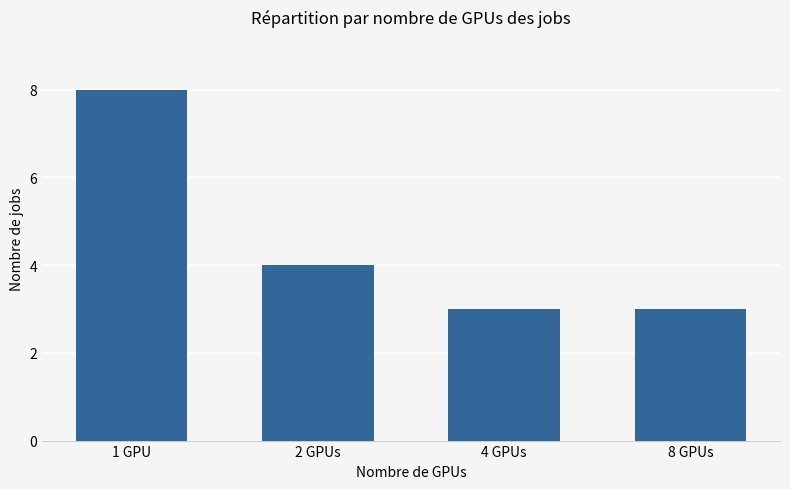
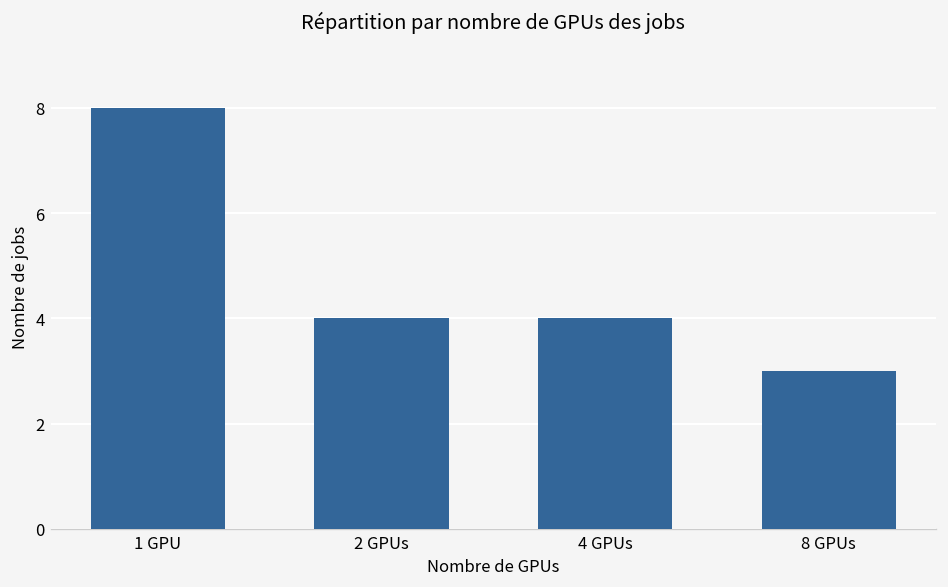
  {
    "1 GPU": 8,
    "2 GPUs": 4,
-   "4 GPUs": 3,
+   "4 GPUs": 4,
    "8 GPUs": 3
  }
